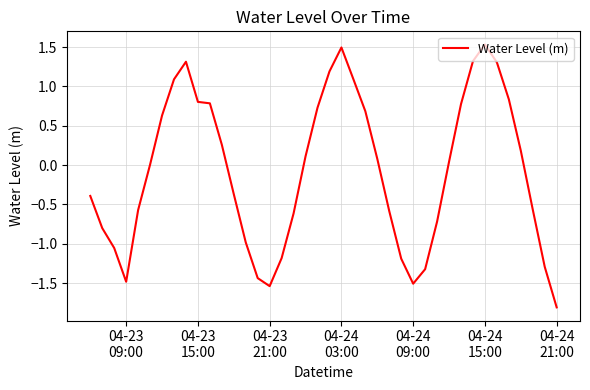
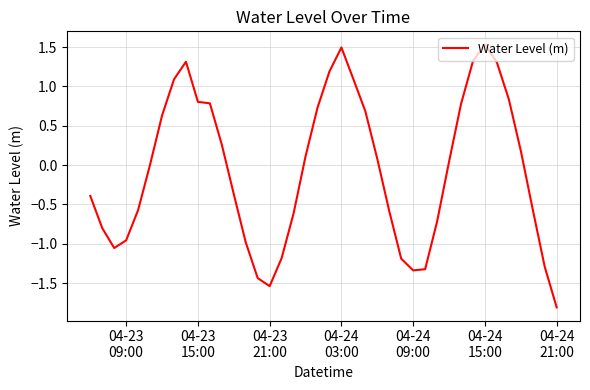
  {
-   "04-23 09:00": -1.5,
+   "04-23 09:00": -1.0,
    "04-23 15:00": 0.8,
    "04-23 21:00": -1.5,
    "04-24 03:00": 1.5,
-   "04-24 09:00": -1.5,
+   "04-24 09:00": -1.3,
    "04-24 21:00": -1.8
  }
